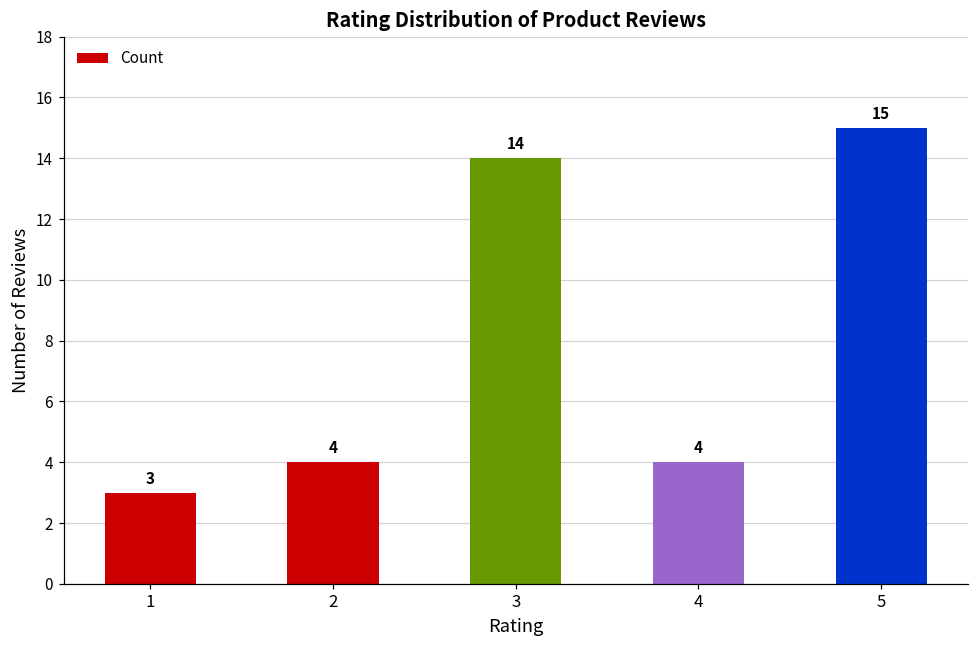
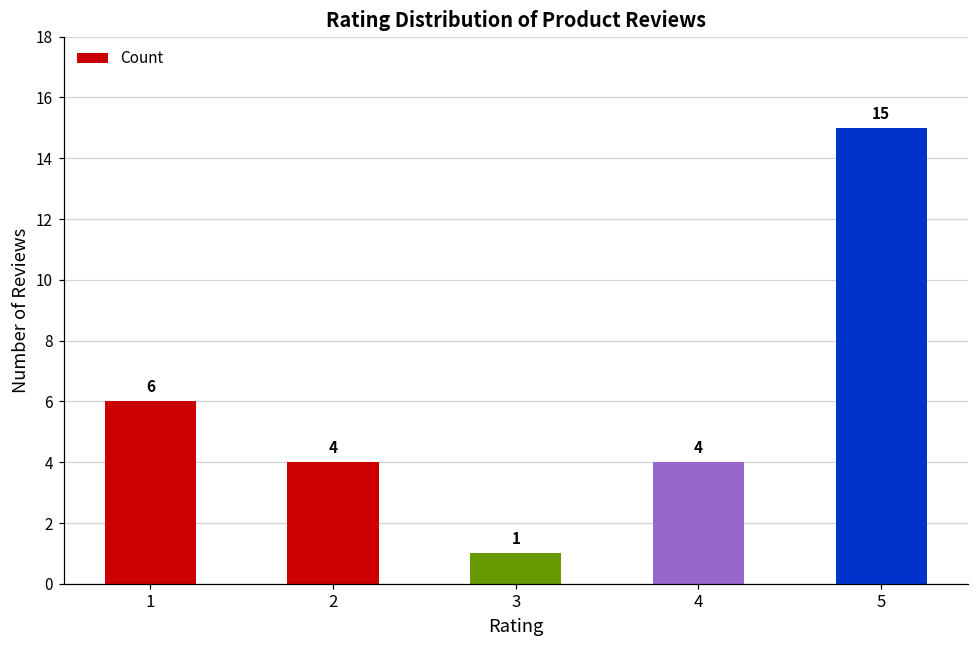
  {
-   "1": 3,
+   "1": 6,
    "2": 4,
-   "3": 14,
+   "3": 1,
    "4": 4,
    "5": 15
  }
